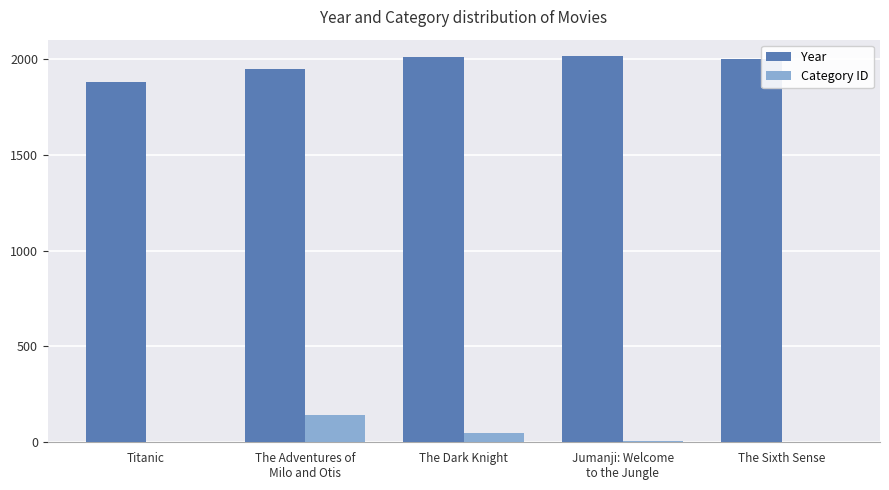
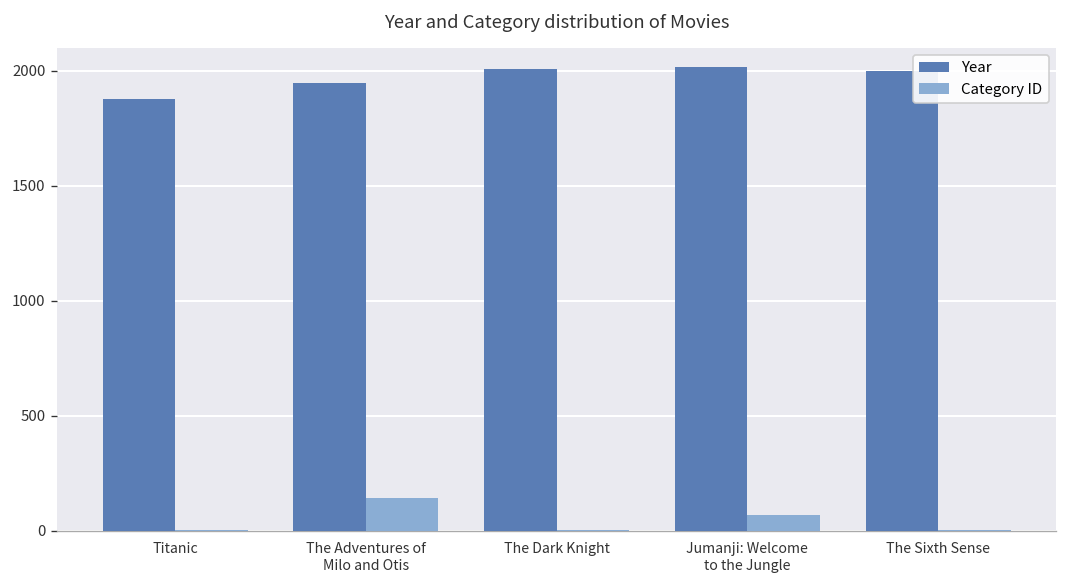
  {
    "Year": {
      "Titanic": 1880,
      "The Adventures of Milo and Otis": 1950,
      "The Dark Knight": 2010,
      "Jumanji: Welcome to the Jungle": 2020,
      "The Sixth Sense": 2000
    },
    "Category ID": {
      "The Adventures of Milo and Otis": 140,
-     "The Dark Knight": 50,
-     "Jumanji: Welcome to the Jungle": 10
+     "The Dark Knight": 0,
+     "Jumanji: Welcome to the Jungle": 70
    }
  }
